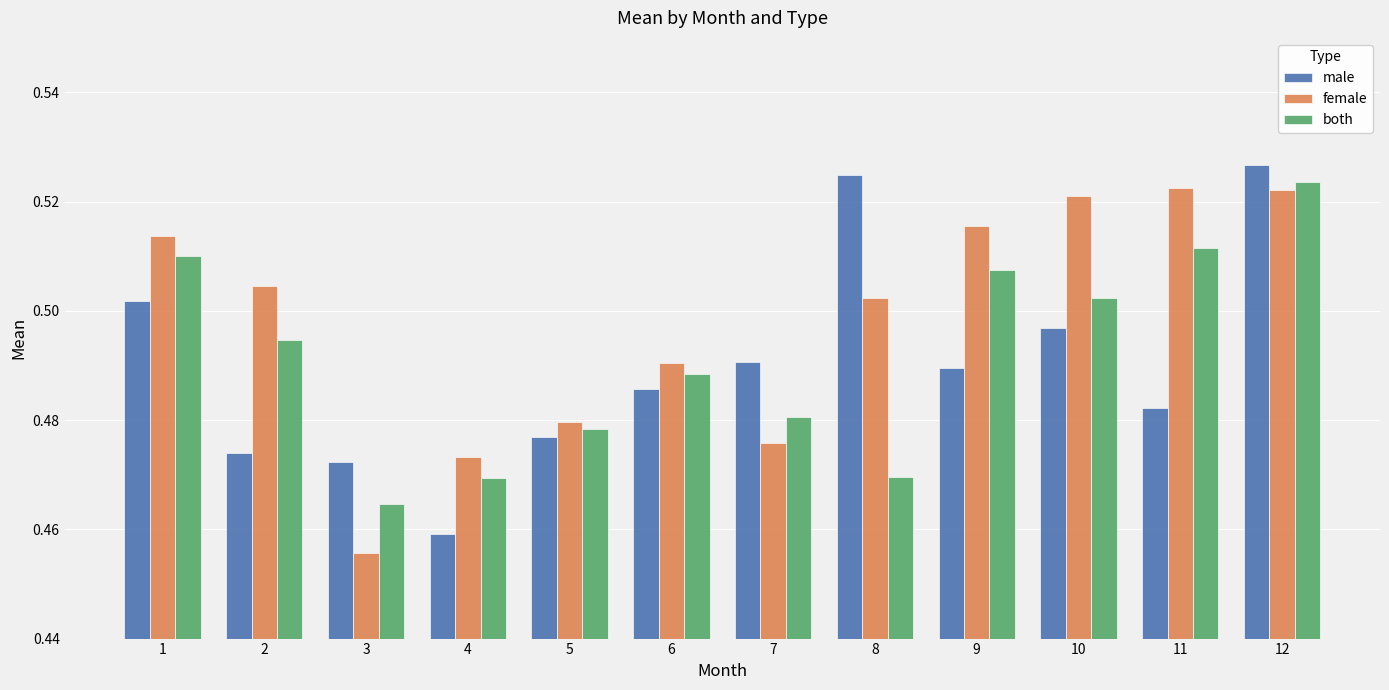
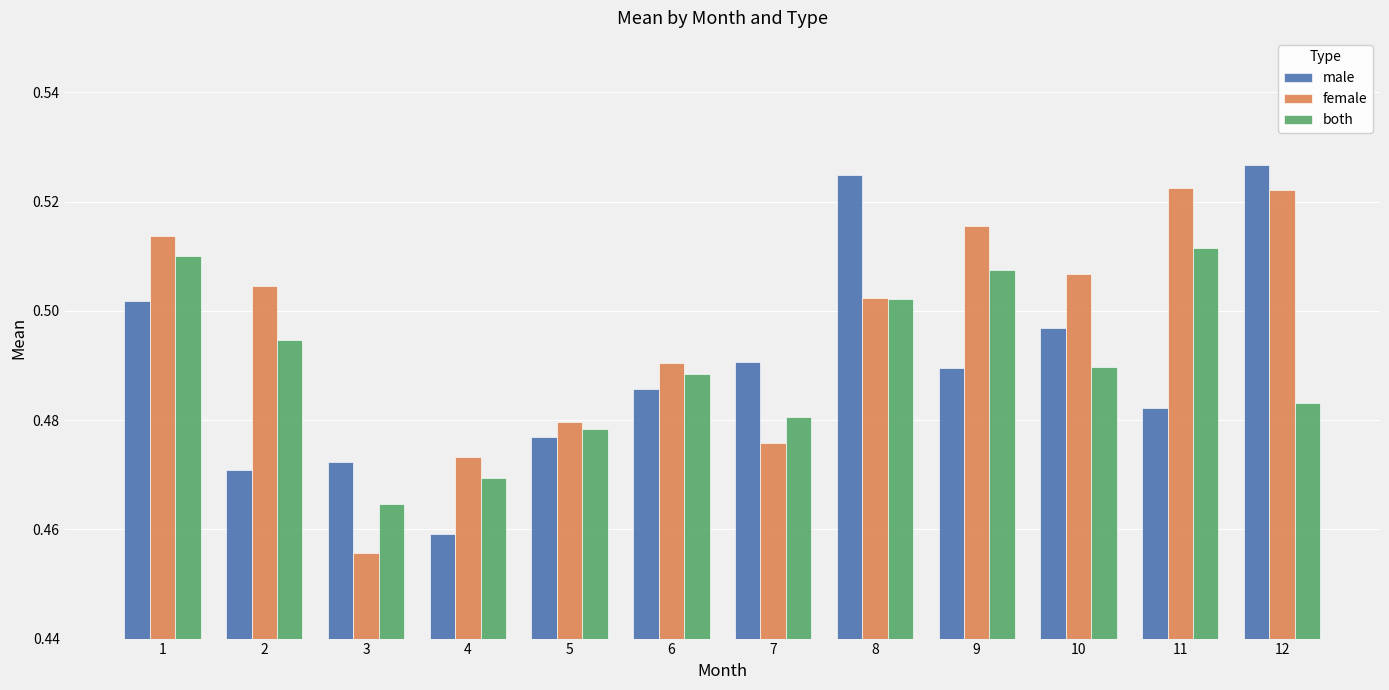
  {
    "male": {
      "1": 0.502,
-     "2": 0.474,
+     "2": 0.471,
      "3": 0.472,
      "4": 0.459,
      "5": 0.477,
      "6": 0.486,
      "7": 0.491,
      "8": 0.525,
      "9": 0.489,
      "10": 0.497,
      "11": 0.482,
      "12": 0.527
    },
    "female": {
      "1": 0.514,
      "2": 0.505,
      "3": 0.456,
      "4": 0.473,
      "5": 0.480,
      "6": 0.490,
      "7": 0.476,
      "8": 0.502,
      "9": 0.516,
-     "10": 0.521,
+     "10": 0.507,
      "11": 0.522,
      "12": 0.522
    },
    "both": {
      "1": 0.510,
      "2": 0.495,
      "3": 0.465,
      "4": 0.469,
      "5": 0.478,
      "6": 0.488,
      "7": 0.481,
-     "8": 0.470,
+     "8": 0.502,
      "9": 0.508,
-     "10": 0.502,
+     "10": 0.490,
      "11": 0.512,
-     "12": 0.524
+     "12": 0.483
    }
  }
